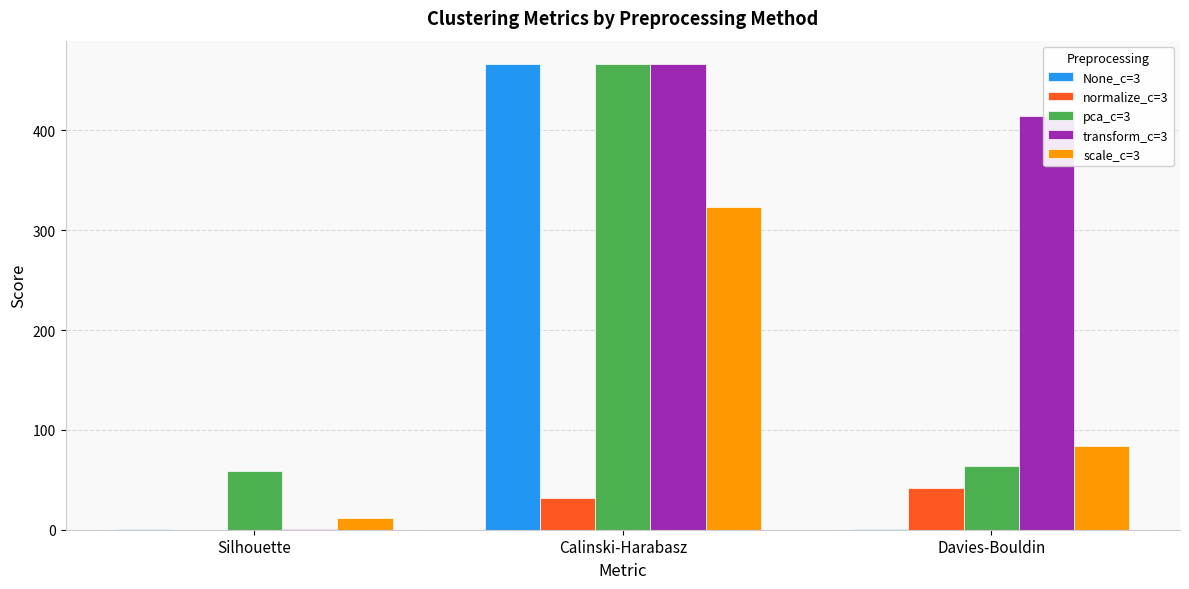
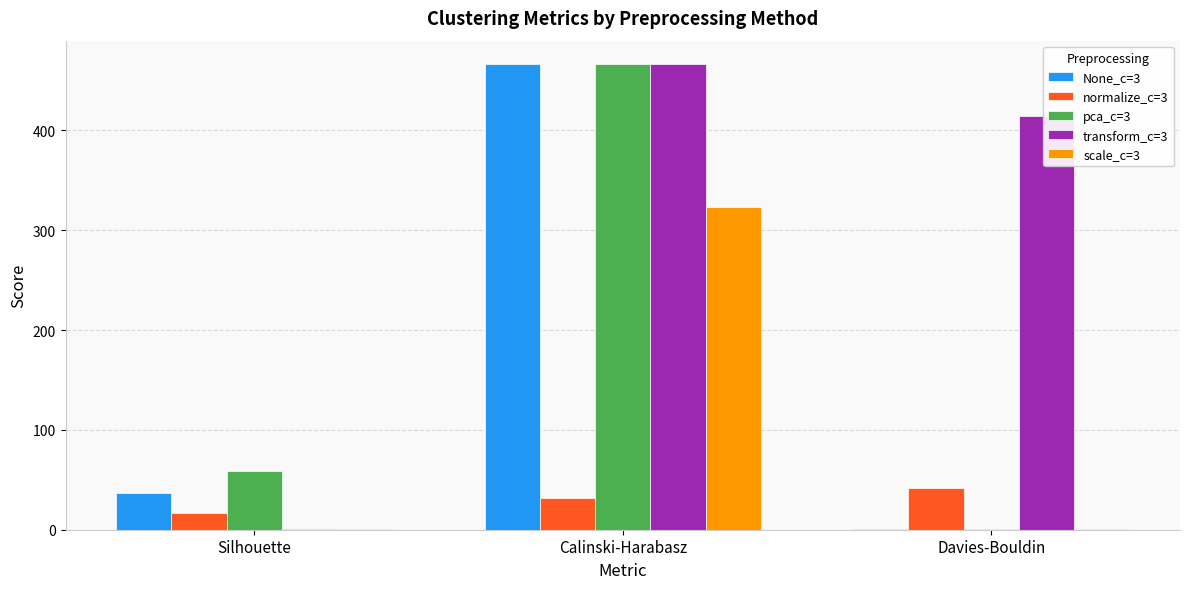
  {
    "None_c=3": {
-     "Silhouette": 0,
+     "Silhouette": 40,
      "Calinski-Harabasz": 470
    },
    "normalize_c=3": {
-     "Silhouette": 0,
+     "Silhouette": 20,
      "Calinski-Harabasz": 30,
      "Davies-Bouldin": 40
    },
    "pca_c=3": {
      "Silhouette": 60,
      "Calinski-Harabasz": 470,
-     "Davies-Bouldin": 60
+     "Davies-Bouldin": 0
    },
    "transform_c=3": {
      "Calinski-Harabasz": 470
    },
    "scale_c=3": {
-     "Silhouette": 10,
+     "Silhouette": 0,
      "Calinski-Harabasz": 320,
-     "Davies-Bouldin": 80
+     "Davies-Bouldin": 0
    }
  }
